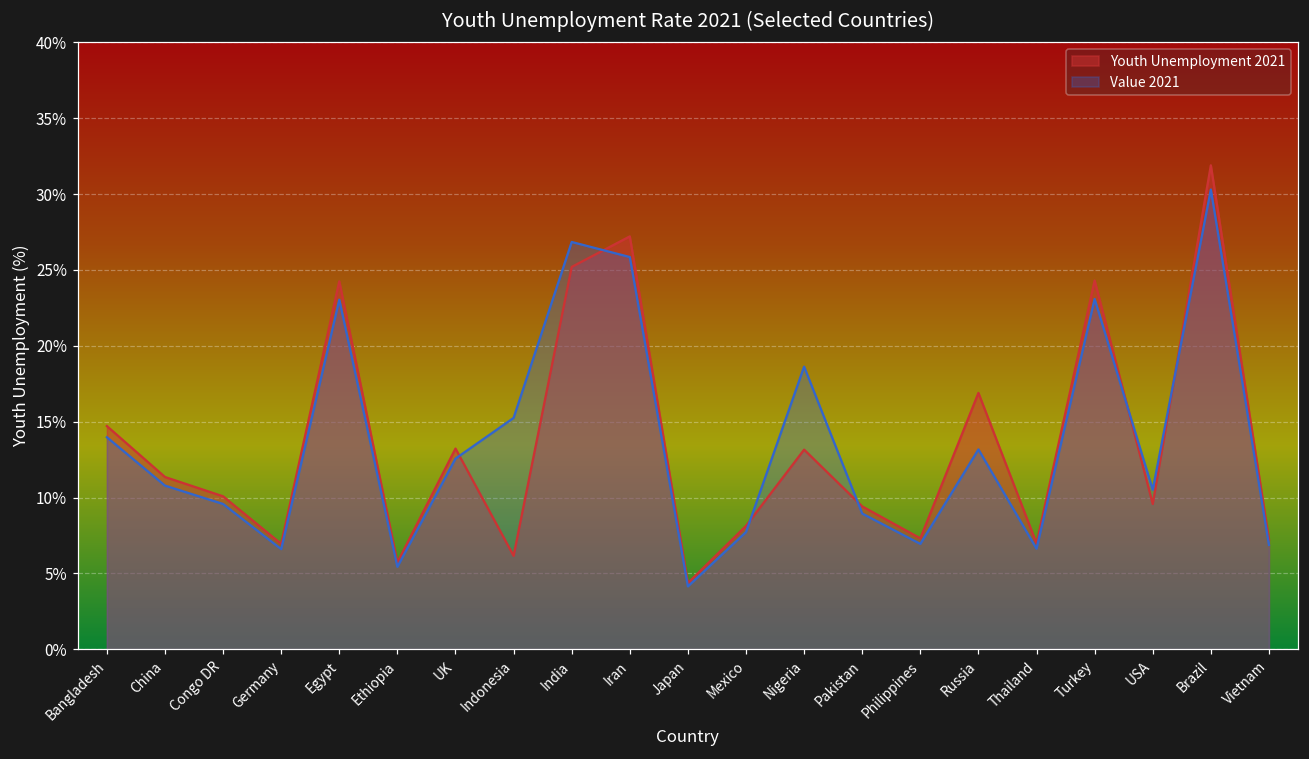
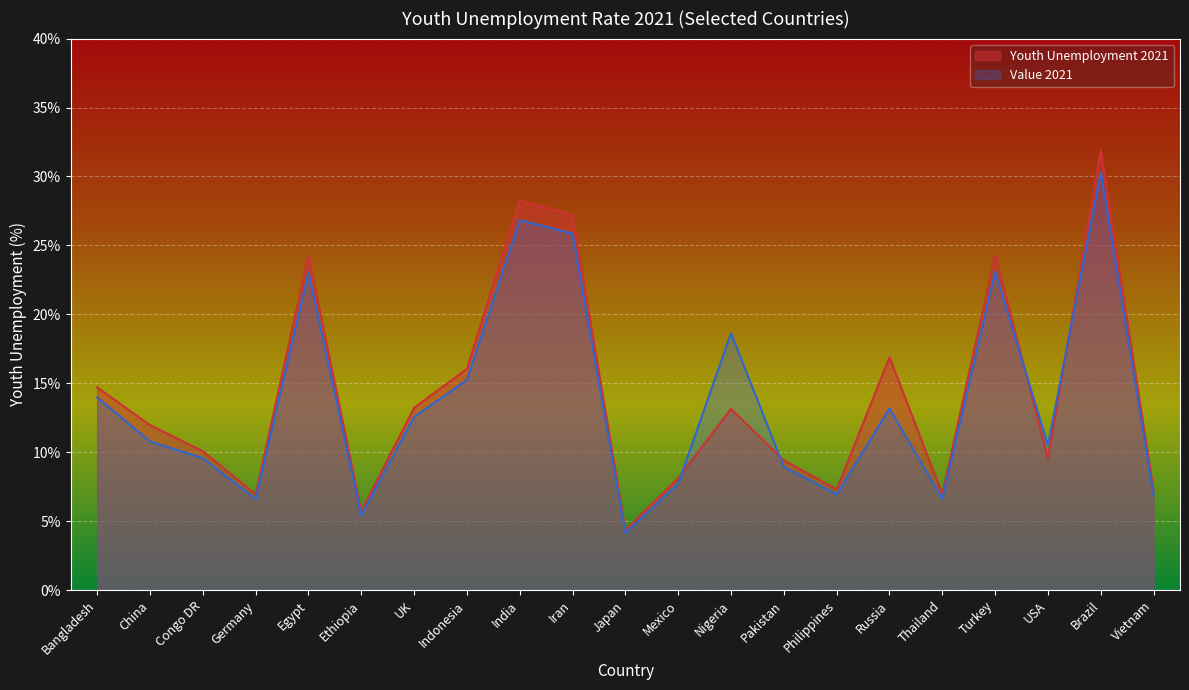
  {
    "Youth Unemployment 2021": {
      "Bangladesh": "14.7%",
-     "China": "11.4%",
+     "China": "12.0%",
      "Congo DR": "10.1%",
      "Germany": "6.9%",
      "Egypt": "24.3%",
      "Ethiopia": "5.7%",
      "UK": "13.2%",
-     "Indonesia": "6.2%",
-     "India": "25.2%",
+     "Indonesia": "16.0%",
+     "India": "28.3%",
      "Iran": "27.2%",
      "Japan": "4.4%",
      "Mexico": "8.1%",
      "Nigeria": "13.2%",
      "Pakistan": "9.4%",
      "Philippines": "7.3%",
      "Russia": "16.9%",
      "Thailand": "7.0%",
      "Turkey": "24.3%",
      "USA": "9.6%",
      "Brazil": "31.9%",
      "Vietnam": "7.2%"
    },
    "Value 2021": {
      "Bangladesh": "14.0%",
      "China": "10.8%",
      "Congo DR": "9.6%",
      "Germany": "6.6%",
      "Egypt": "23.0%",
      "Ethiopia": "5.4%",
      "UK": "12.6%",
      "Indonesia": "15.2%",
      "India": "26.8%",
      "Iran": "25.9%",
      "Japan": "4.1%",
      "Mexico": "7.7%",
      "Nigeria": "18.6%",
      "Pakistan": "8.9%",
      "Philippines": "6.9%",
      "Russia": "13.2%",
      "Thailand": "6.6%",
      "Turkey": "23.1%",
      "USA": "10.5%",
      "Brazil": "30.3%",
      "Vietnam": "6.9%"
    }
  }
